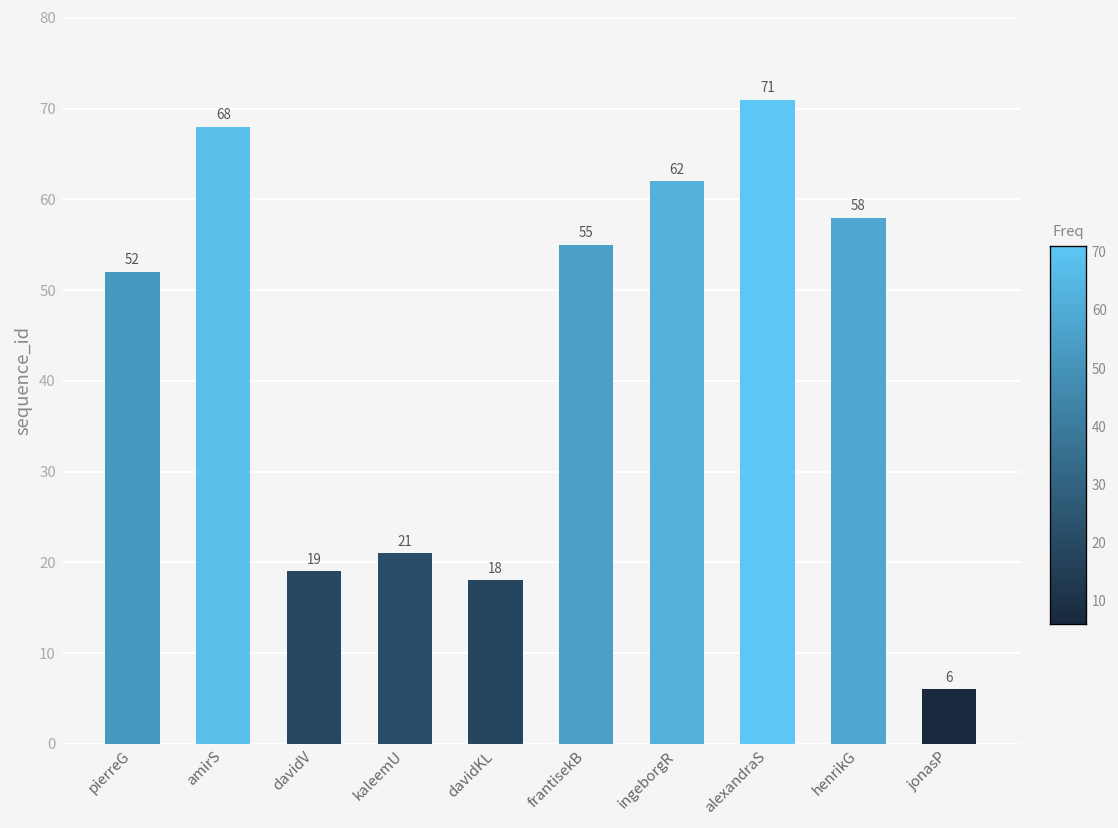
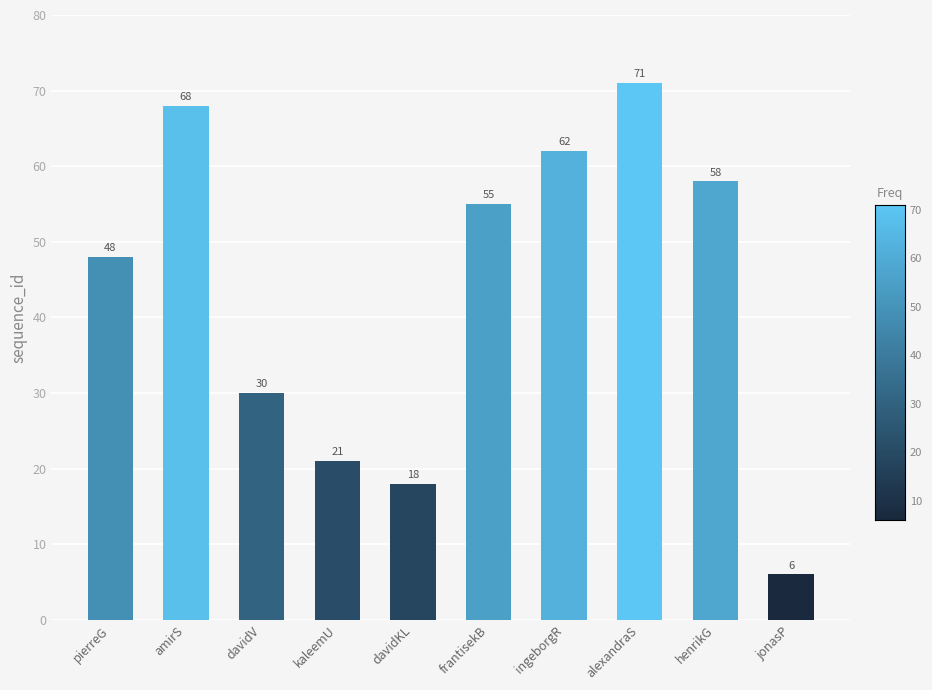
  {
-   "pierreG": 52,
+   "pierreG": 48,
    "amirS": 68,
-   "davidV": 19,
+   "davidV": 30,
    "kaleemU": 21,
    "davidKL": 18,
    "frantisekB": 55,
    "ingeborgR": 62,
    "alexandraS": 71,
    "henrikG": 58,
    "jonasP": 6
  }
